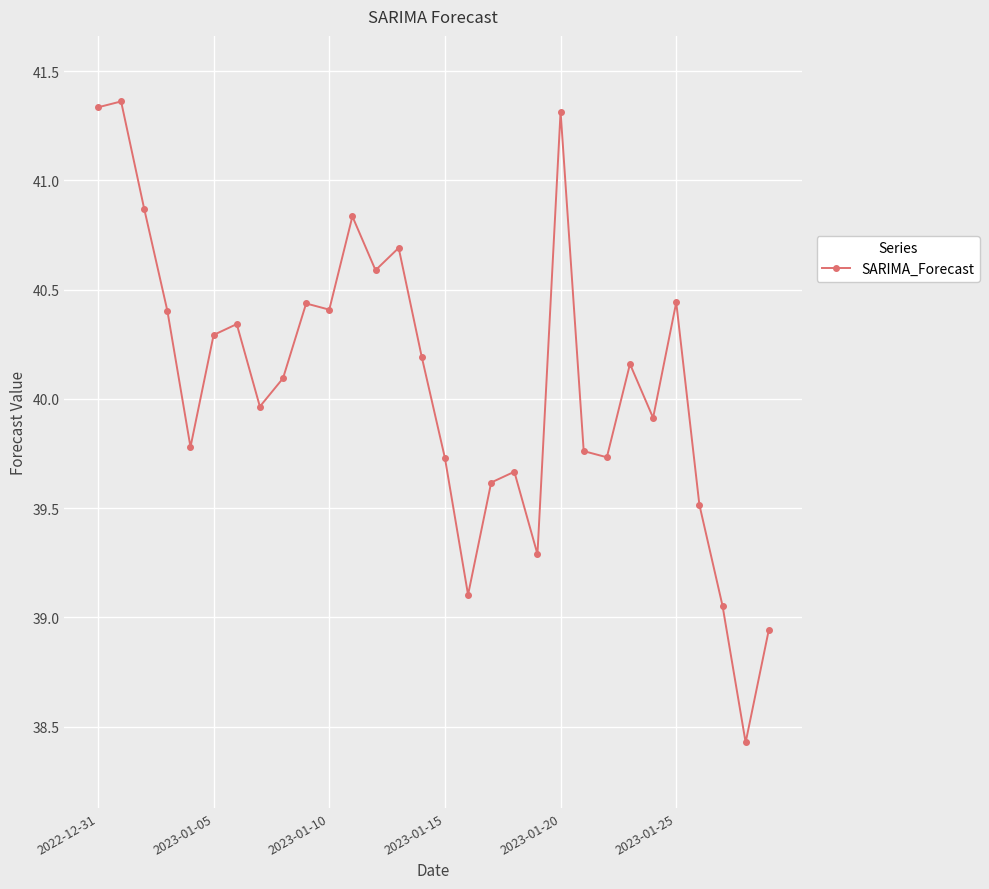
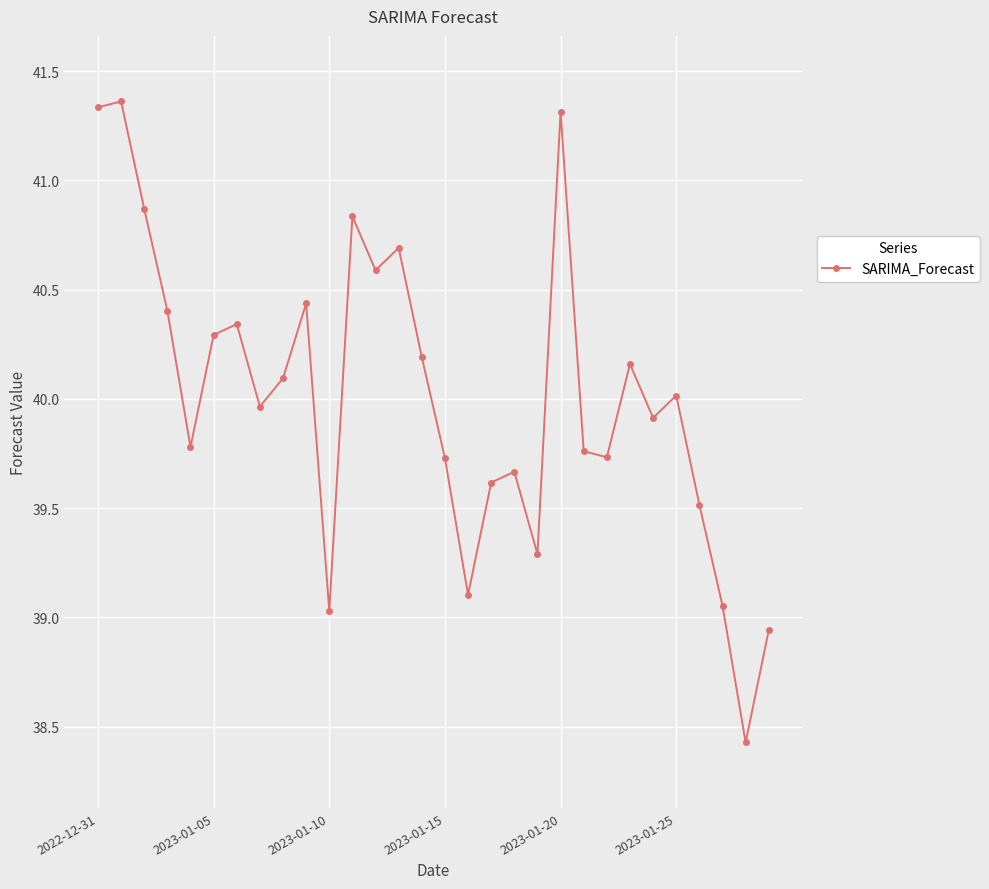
  {
    "2022-12-31": 41.33,
    "2023-01-05": 40.29,
-   "2023-01-10": 40.41,
+   "2023-01-10": 39.03,
    "2023-01-15": 39.73,
    "2023-01-20": 41.31,
-   "2023-01-25": 40.44
+   "2023-01-25": 40.02
  }
